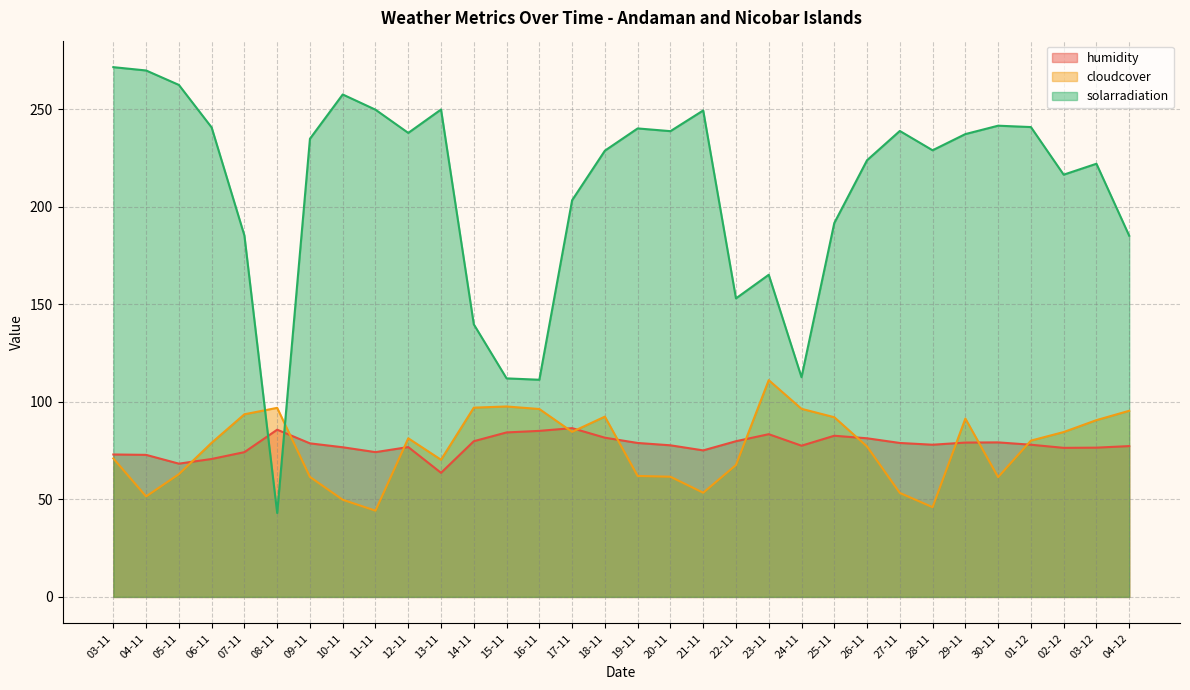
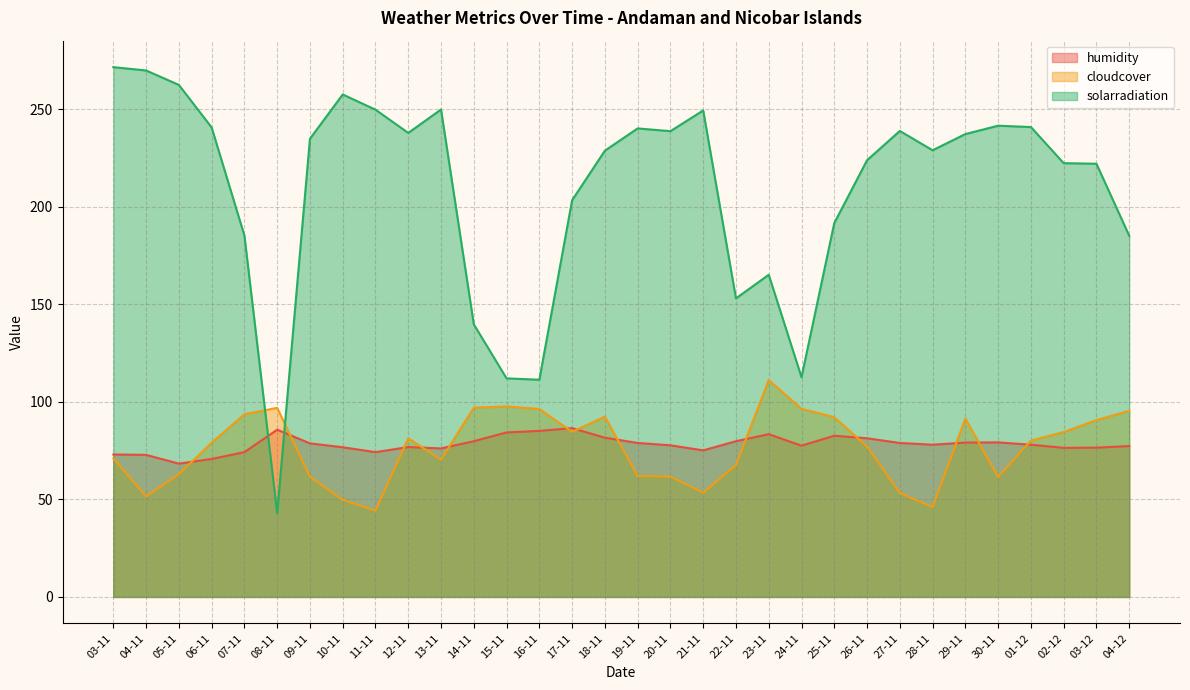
  {
    "humidity": {
      "03-11": 73,
      "04-11": 73,
      "05-11": 68,
      "06-11": 71,
      "07-11": 74,
      "08-11": 86,
      "09-11": 79,
      "10-11": 77,
      "11-11": 74,
      "12-11": 77,
-     "13-11": 64,
+     "13-11": 76,
      "14-11": 80,
      "15-11": 84,
      "16-11": 85,
      "17-11": 87,
      "18-11": 82,
      "19-11": 79,
      "20-11": 78,
      "21-11": 75,
      "22-11": 80,
      "23-11": 83,
      "24-11": 78,
      "25-11": 83,
      "26-11": 81,
      "27-11": 79,
      "28-11": 78,
      "29-11": 79,
      "30-11": 79,
      "01-12": 78,
      "02-12": 76,
      "03-12": 77,
      "04-12": 77
    },
    "cloudcover": {
      "03-11": 71,
      "04-11": 52,
      "05-11": 63,
      "06-11": 79,
      "07-11": 94,
      "08-11": 97,
      "09-11": 62,
      "10-11": 50,
      "11-11": 44,
      "12-11": 81,
      "13-11": 70,
      "14-11": 97,
      "15-11": 98,
      "16-11": 96,
      "17-11": 85,
      "18-11": 92,
      "19-11": 62,
      "20-11": 62,
      "21-11": 53,
      "22-11": 68,
      "23-11": 111,
      "24-11": 96,
      "25-11": 92,
      "26-11": 77,
      "27-11": 53,
      "28-11": 46,
      "29-11": 91,
      "30-11": 61,
      "01-12": 80,
      "02-12": 85,
      "03-12": 91,
      "04-12": 95
    },
    "solarradiation": {
      "03-11": 272,
      "04-11": 270,
      "05-11": 262,
      "06-11": 241,
      "07-11": 185,
      "08-11": 43,
      "09-11": 235,
      "10-11": 258,
      "11-11": 250,
      "12-11": 238,
      "13-11": 250,
      "14-11": 140,
      "15-11": 112,
      "16-11": 111,
      "17-11": 203,
      "18-11": 229,
      "19-11": 240,
      "20-11": 239,
      "21-11": 249,
      "22-11": 153,
      "23-11": 165,
      "24-11": 113,
      "25-11": 192,
      "26-11": 224,
      "27-11": 239,
      "28-11": 229,
      "29-11": 237,
      "30-11": 242,
      "01-12": 241,
-     "02-12": 216,
+     "02-12": 222,
      "03-12": 222,
      "04-12": 185
    }
  }
